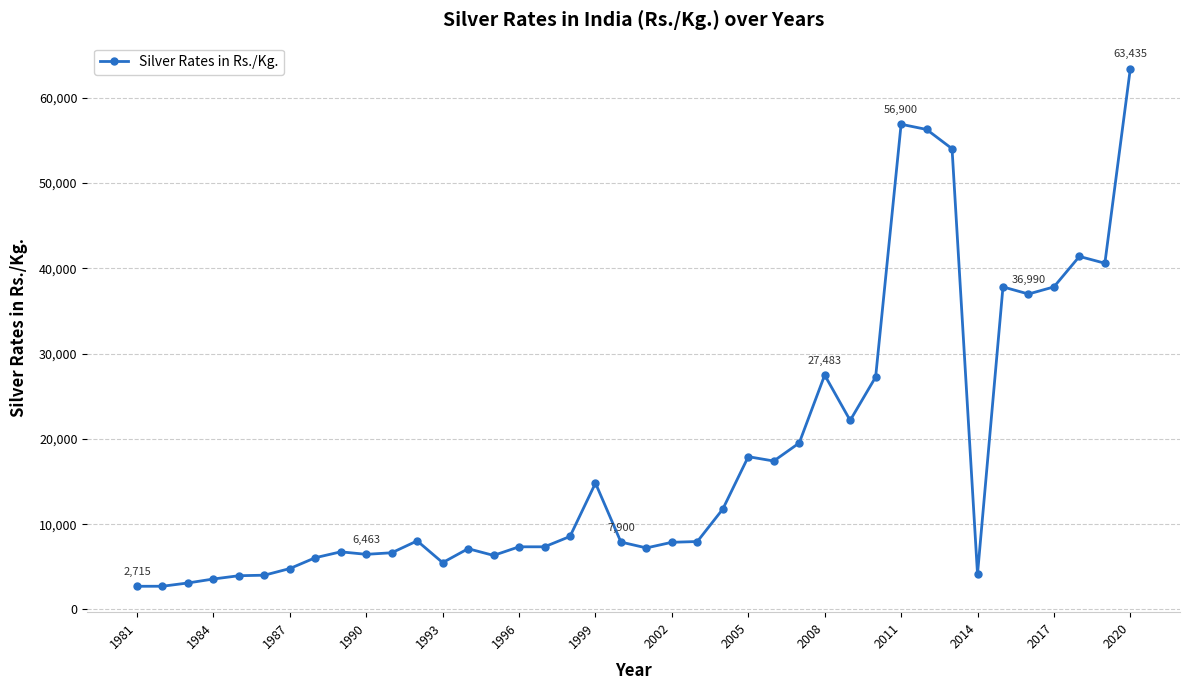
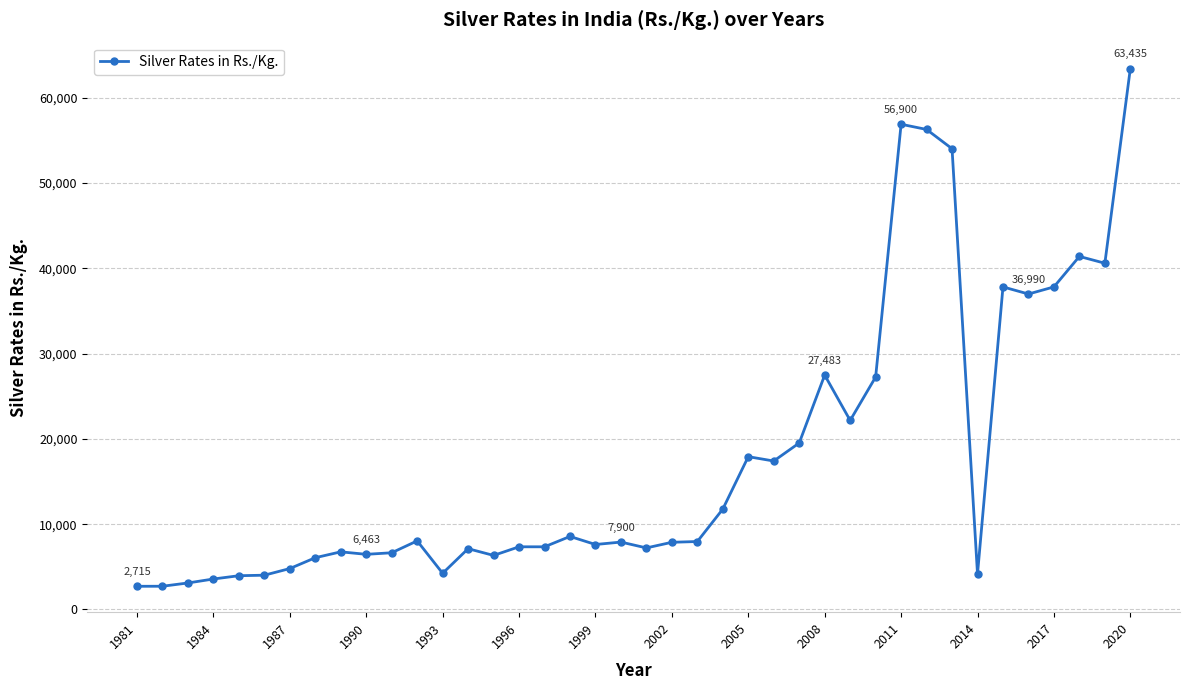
  {
    "1984": "4,000",
    "1987": "5,000",
-   "1993": "5,000",
+   "1993": "4,000",
    "1996": "7,000",
-   "1999": "15,000",
+   "1999": "8,000",
    "2002": "8,000",
    "2005": "18,000",
    "2014": "4,000"
  }
